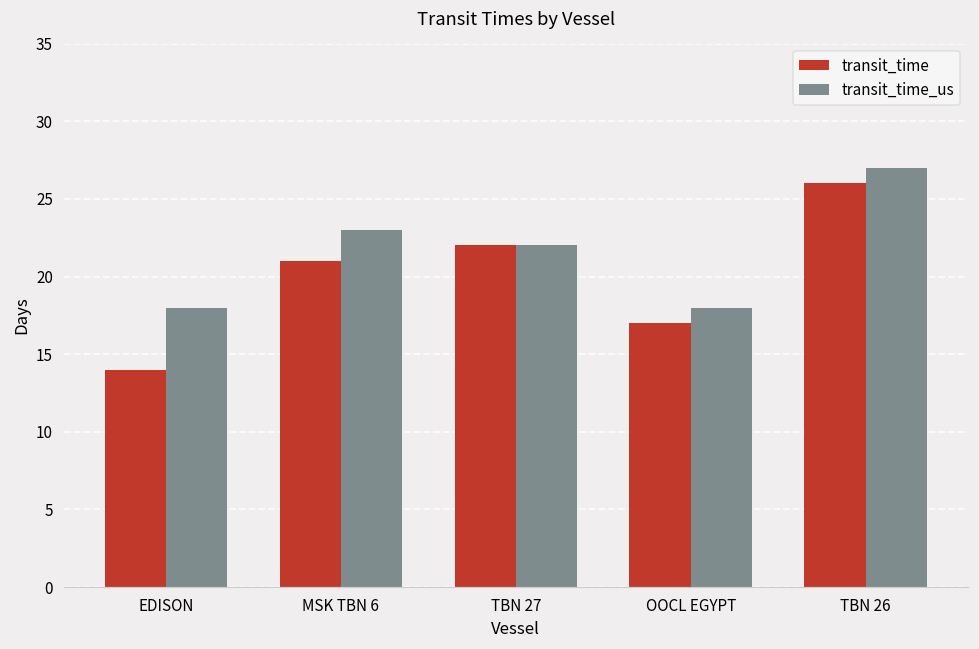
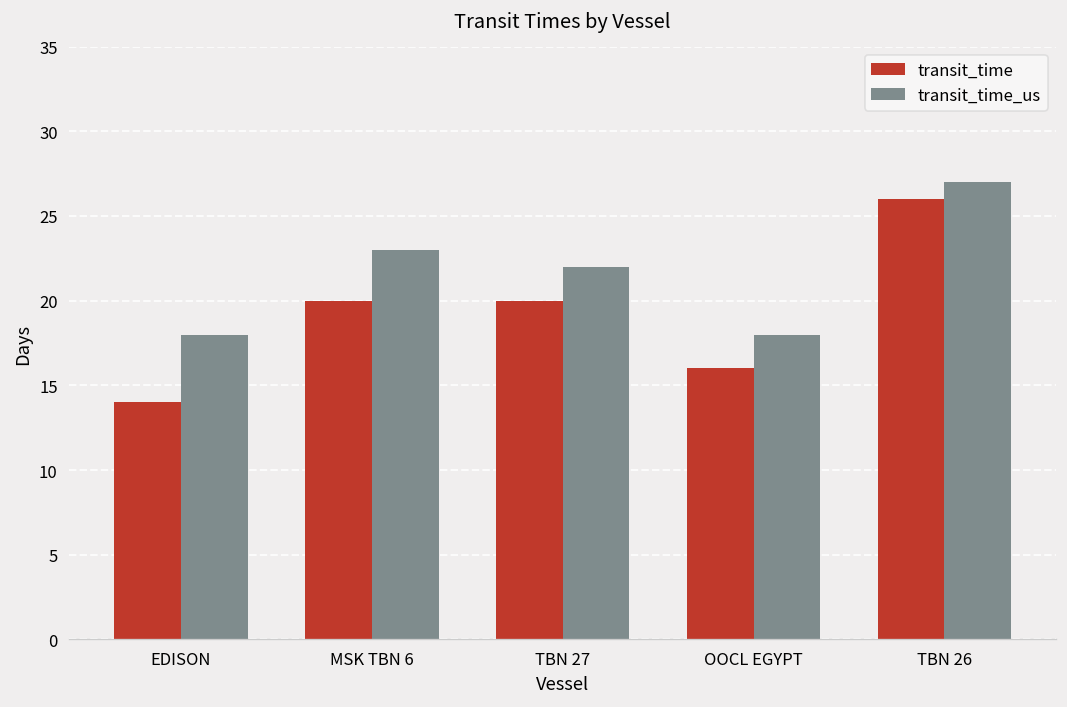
  {
    "transit_time": {
      "EDISON": 14,
-     "MSK TBN 6": 21,
-     "TBN 27": 22,
-     "OOCL EGYPT": 17,
+     "MSK TBN 6": 20,
+     "TBN 27": 20,
+     "OOCL EGYPT": 16,
      "TBN 26": 26
    },
    "transit_time_us": {
      "EDISON": 18,
      "MSK TBN 6": 23,
      "TBN 27": 22,
      "OOCL EGYPT": 18,
      "TBN 26": 27
    }
  }
